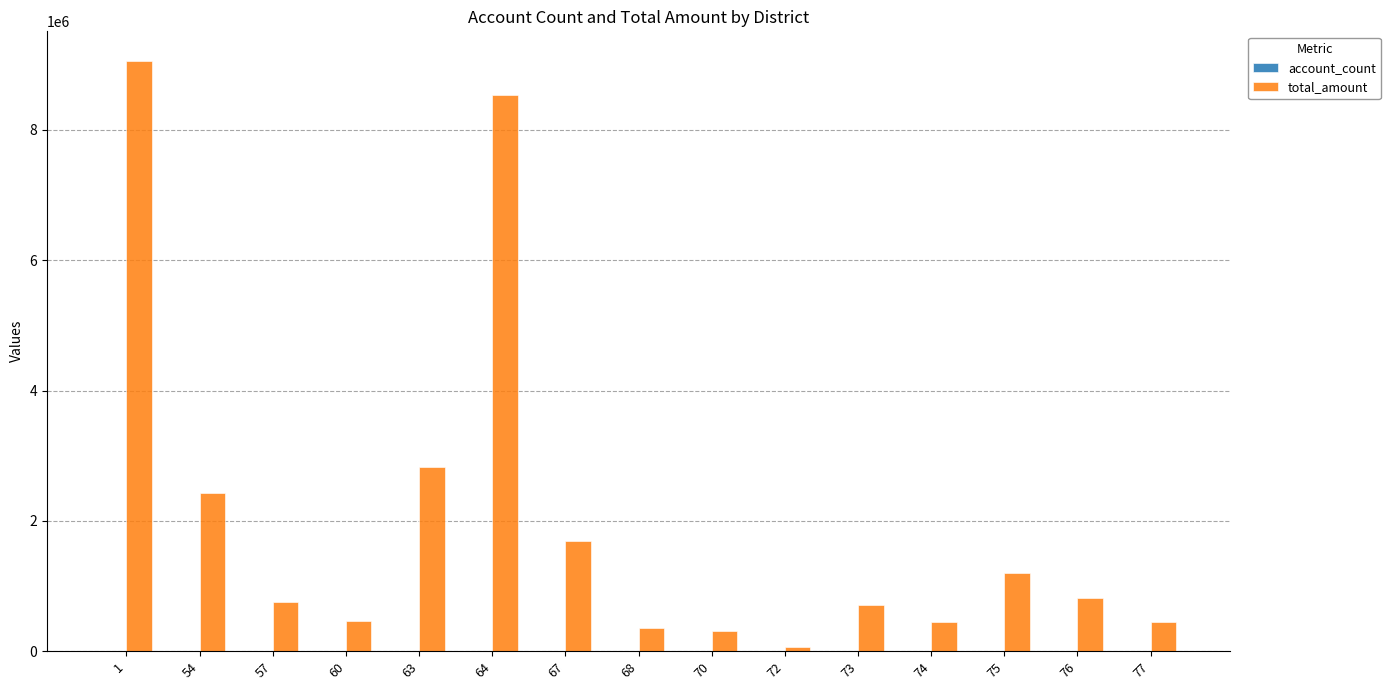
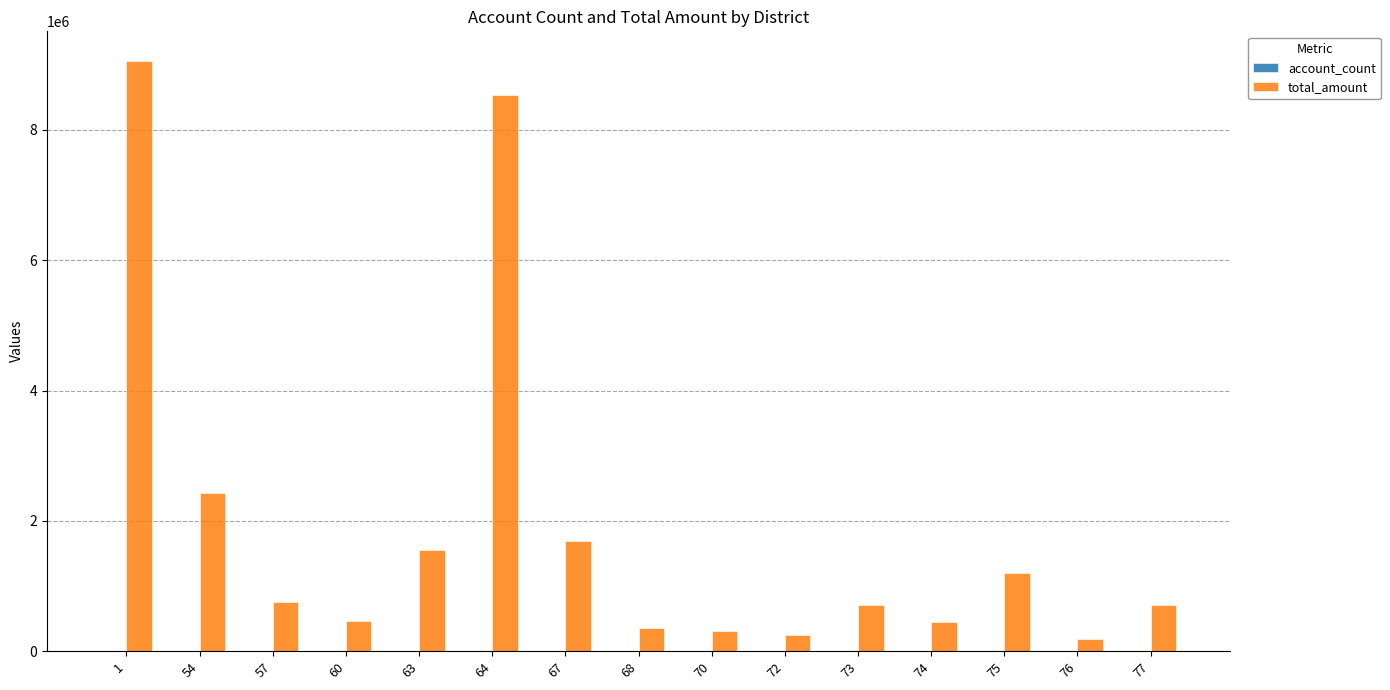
  {
    "total_amount": {
      "1": 9100000,
      "54": 2400000,
      "57": 800000,
      "60": 500000,
-     "63": 2800000,
+     "63": 1600000,
      "64": 8500000,
      "67": 1700000,
      "68": 400000,
      "70": 300000,
-     "72": 100000,
+     "72": 200000,
      "73": 700000,
      "74": 400000,
      "75": 1200000,
-     "76": 800000,
-     "77": 400000
+     "76": 200000,
+     "77": 700000
    }
  }
